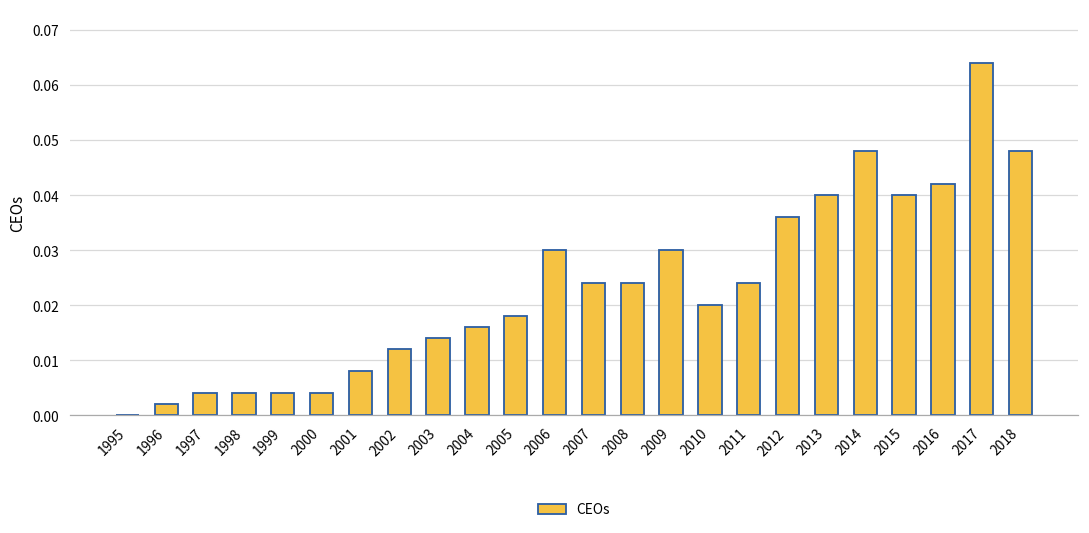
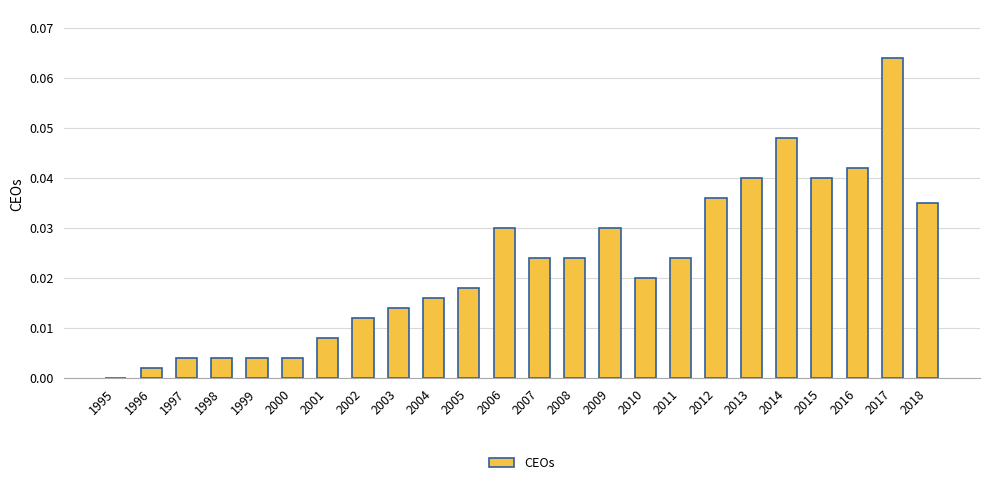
  {
    "1995": 0.000,
    "1996": 0.002,
    "1997": 0.004,
    "1998": 0.004,
    "1999": 0.004,
    "2000": 0.004,
    "2001": 0.008,
    "2002": 0.012,
    "2003": 0.014,
    "2004": 0.016,
    "2005": 0.018,
    "2006": 0.030,
    "2007": 0.024,
    "2008": 0.024,
    "2009": 0.030,
    "2010": 0.020,
    "2011": 0.024,
    "2012": 0.036,
    "2013": 0.040,
    "2014": 0.048,
    "2015": 0.040,
    "2016": 0.042,
    "2017": 0.064,
-   "2018": 0.048
+   "2018": 0.035
  }
